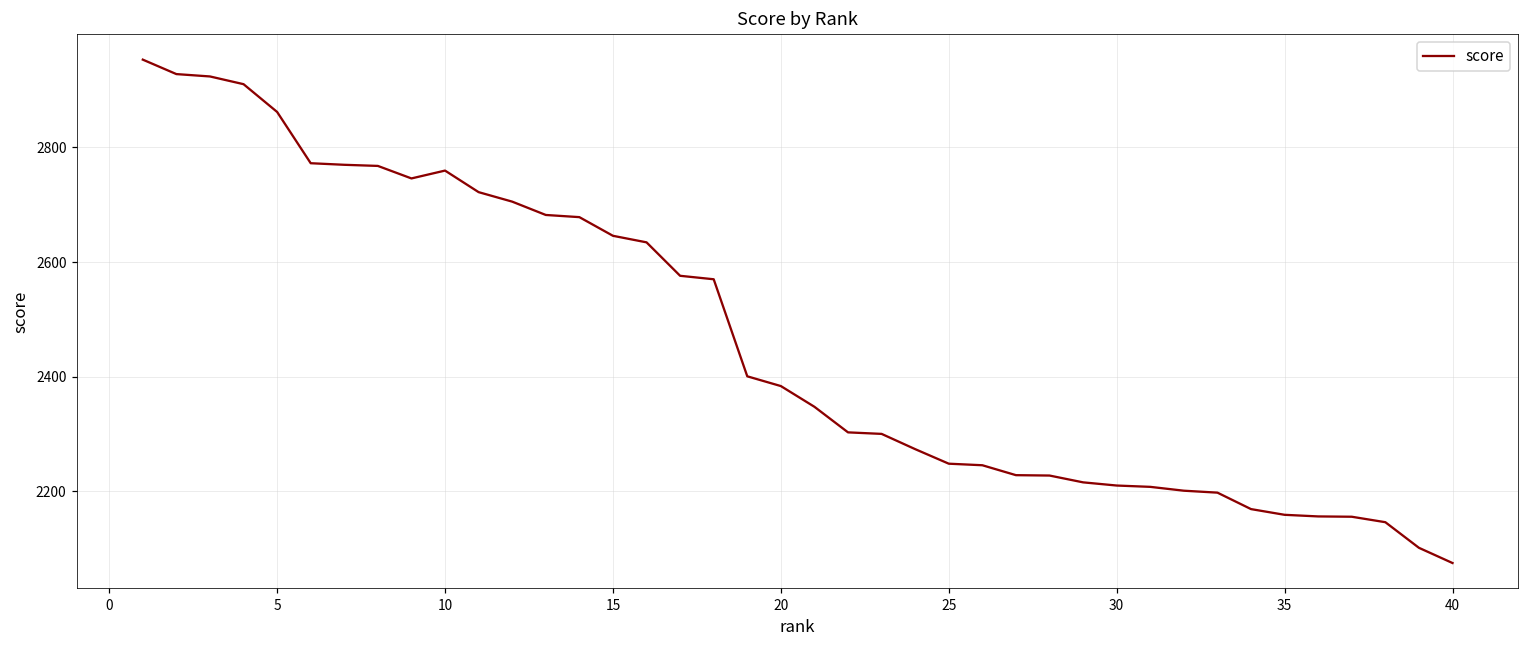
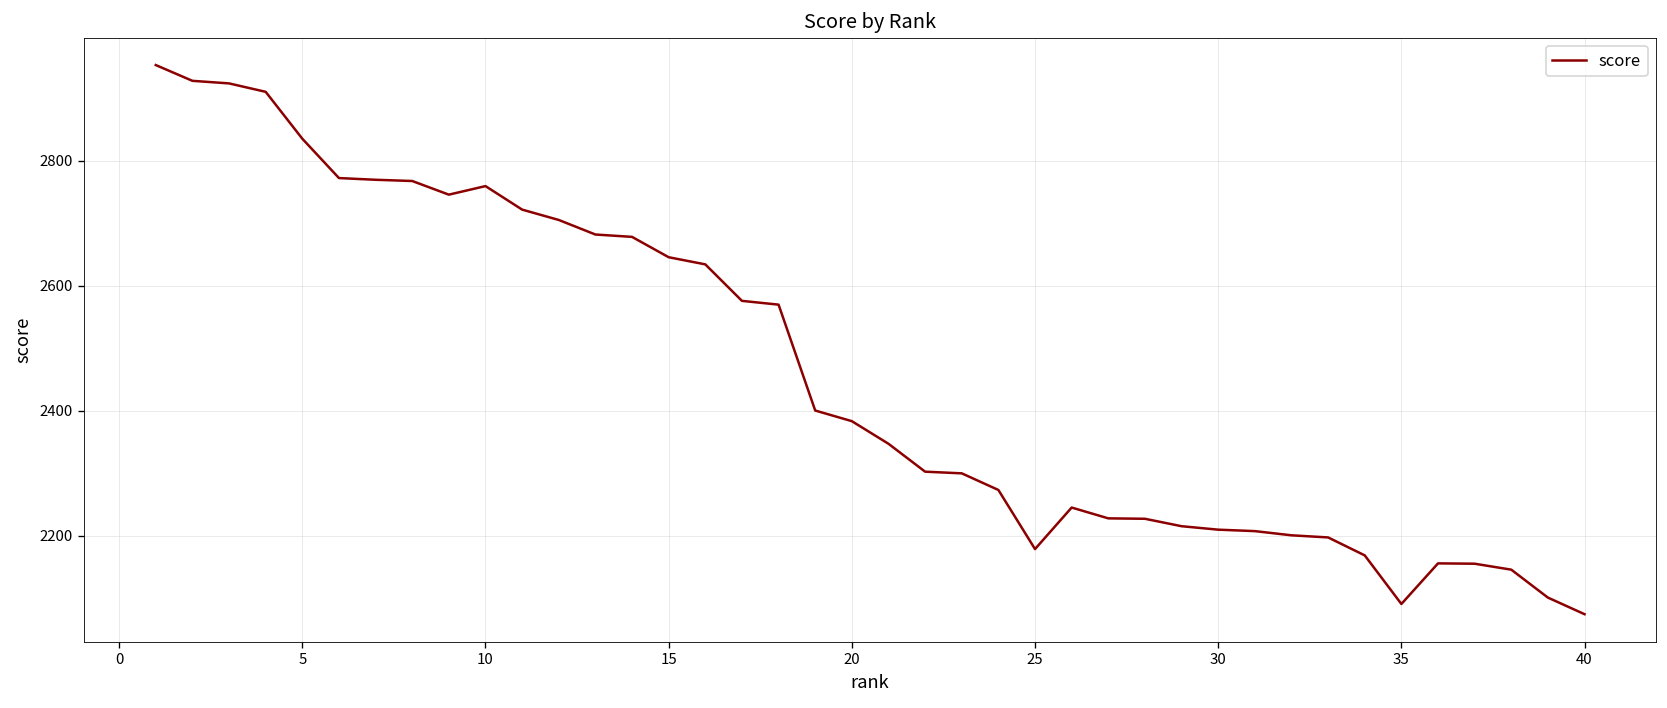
  {
-   "5": 2860,
+   "5": 2840,
    "10": 2760,
    "15": 2650,
    "20": 2380,
-   "25": 2250,
+   "25": 2180,
    "30": 2210,
-   "35": 2160,
+   "35": 2090,
    "40": 2070
  }
